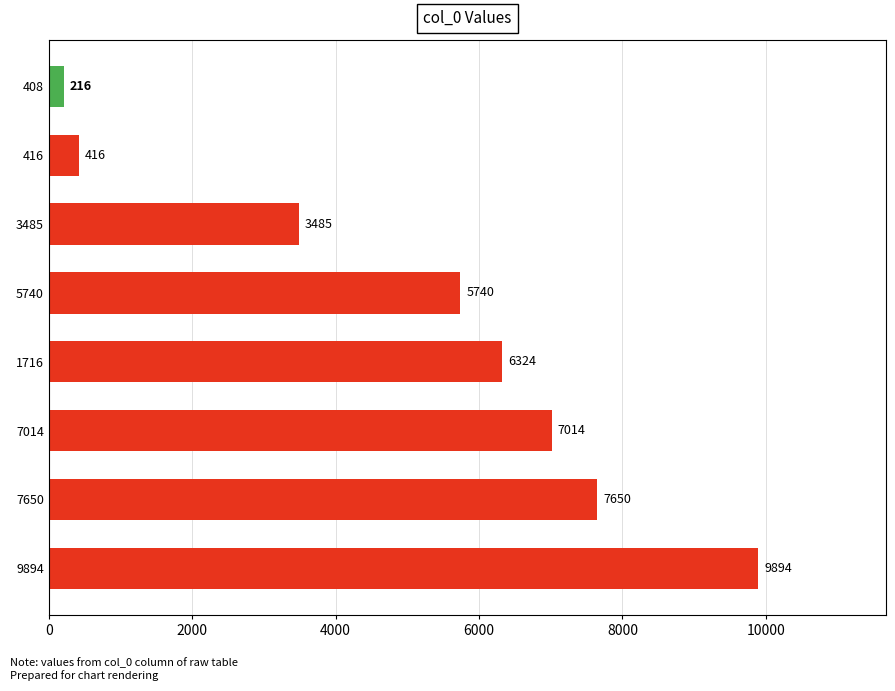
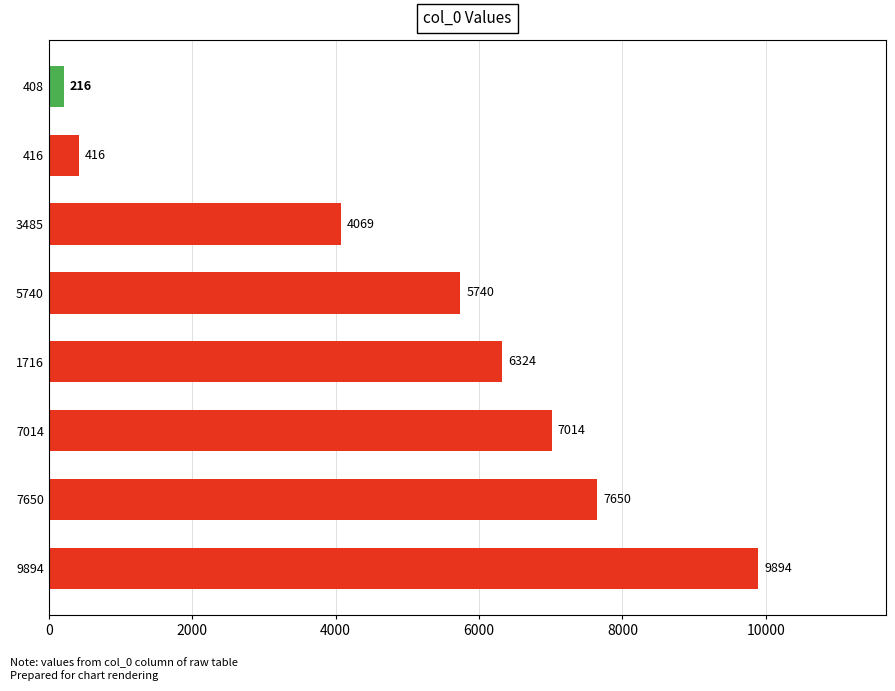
  {
    "408": 216,
    "416": 416,
-   "3485": 3485,
+   "3485": 4069,
    "5740": 5740,
    "1716": 6324,
    "7014": 7014,
    "7650": 7650,
    "9894": 9894
  }
